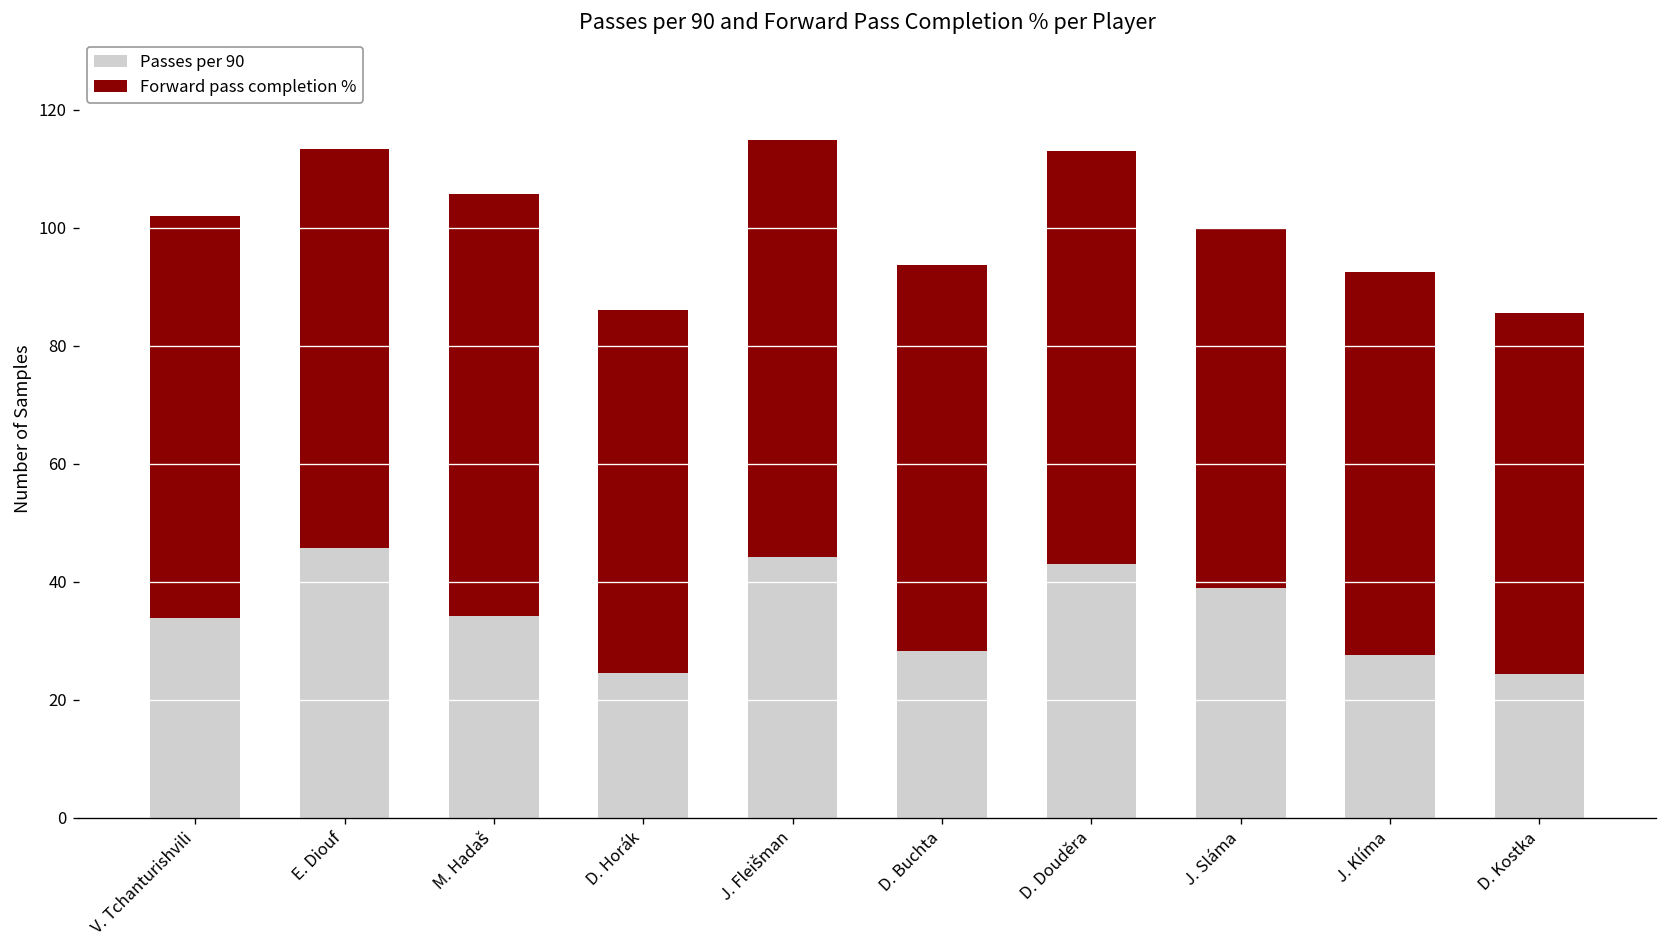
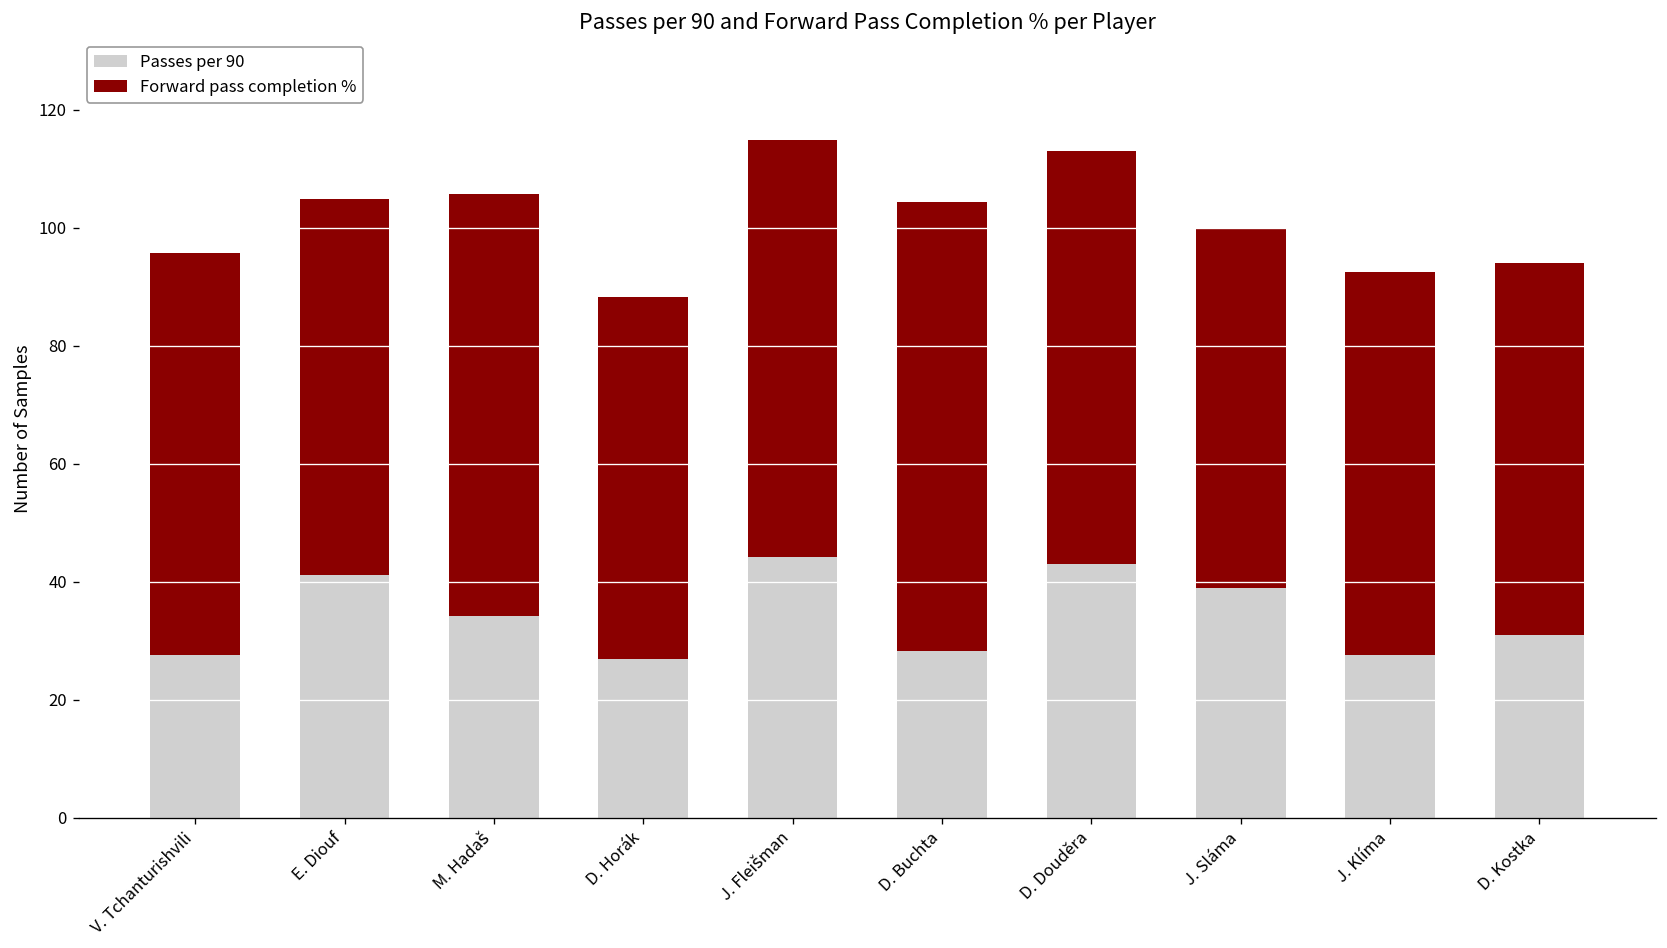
  {
    "Passes per 90": {
-     "V. Tchanturishvili": 34,
-     "E. Diouf": 46,
+     "V. Tchanturishvili": 28,
+     "E. Diouf": 41,
      "M. Hadaš": 34,
-     "D. Horák": 25,
+     "D. Horák": 27,
      "J. Fleišman": 44,
      "D. Buchta": 28,
      "D. Douděra": 43,
      "J. Sláma": 39,
      "J. Klíma": 28,
-     "D. Kostka": 24
+     "D. Kostka": 31
    },
    "Forward pass completion %": {
      "V. Tchanturishvili": 68,
-     "E. Diouf": 68,
+     "E. Diouf": 64,
      "M. Hadaš": 71,
      "D. Horák": 61,
      "J. Fleišman": 71,
-     "D. Buchta": 65,
+     "D. Buchta": 76,
      "D. Douděra": 70,
      "J. Sláma": 61,
      "J. Klíma": 65,
-     "D. Kostka": 61
+     "D. Kostka": 63
    }
  }
